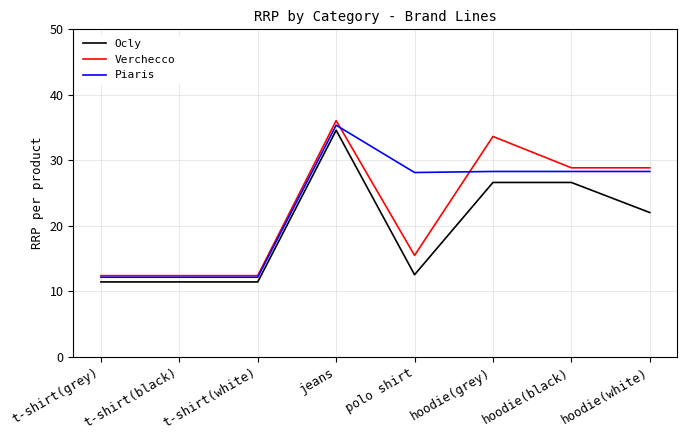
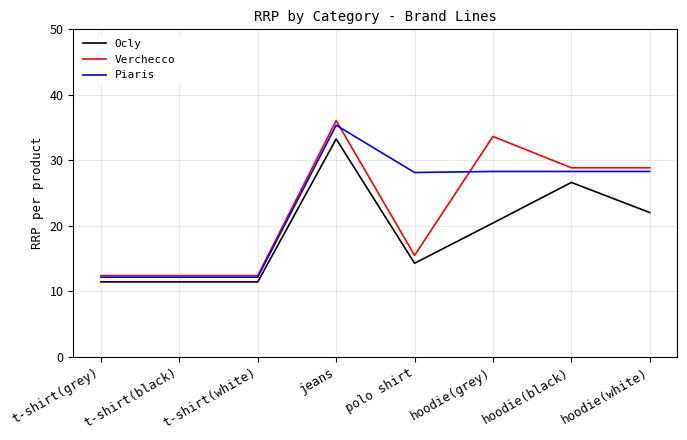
  {
    "Ocly": {
      "t-shirt(grey)": 11,
      "t-shirt(black)": 11,
      "t-shirt(white)": 11,
-     "jeans": 35,
-     "polo shirt": 13,
-     "hoodie(grey)": 27,
+     "jeans": 33,
+     "polo shirt": 14,
+     "hoodie(grey)": 20,
      "hoodie(black)": 27,
      "hoodie(white)": 22
    },
    "Verchecco": {
      "jeans": 36,
      "polo shirt": 15,
      "hoodie(grey)": 34,
      "hoodie(black)": 29,
      "hoodie(white)": 29
    },
    "Piaris": {
      "jeans": 35,
      "polo shirt": 28,
      "hoodie(grey)": 28,
      "hoodie(black)": 28,
      "hoodie(white)": 28
    }
  }
